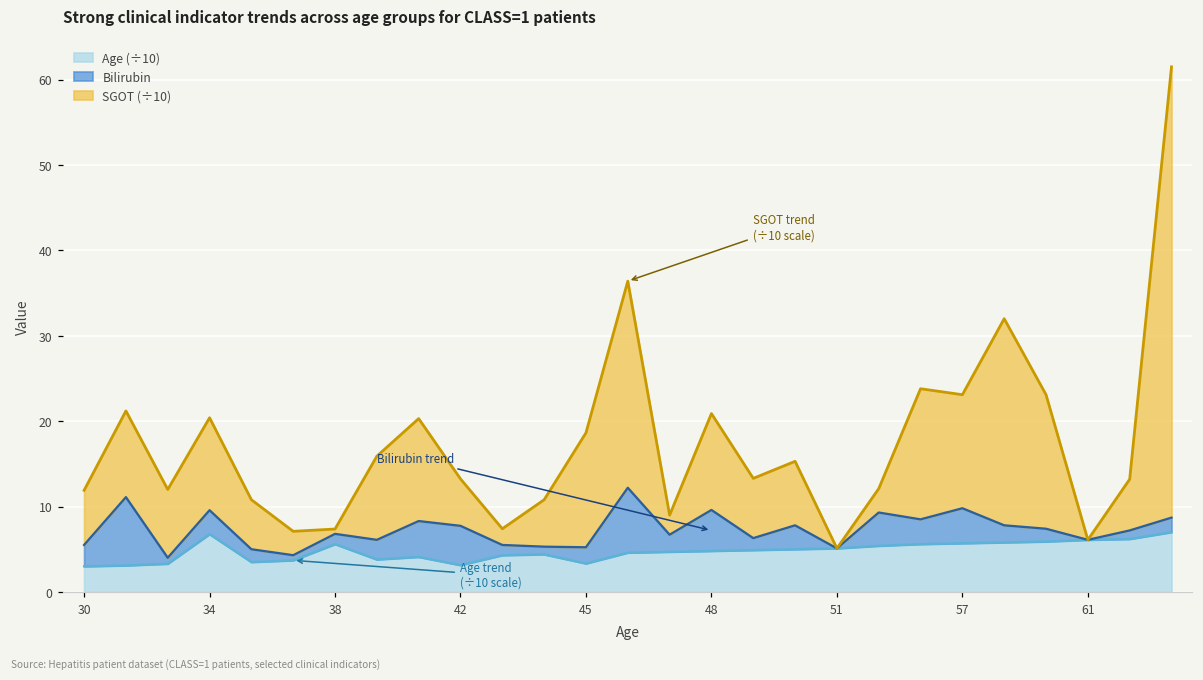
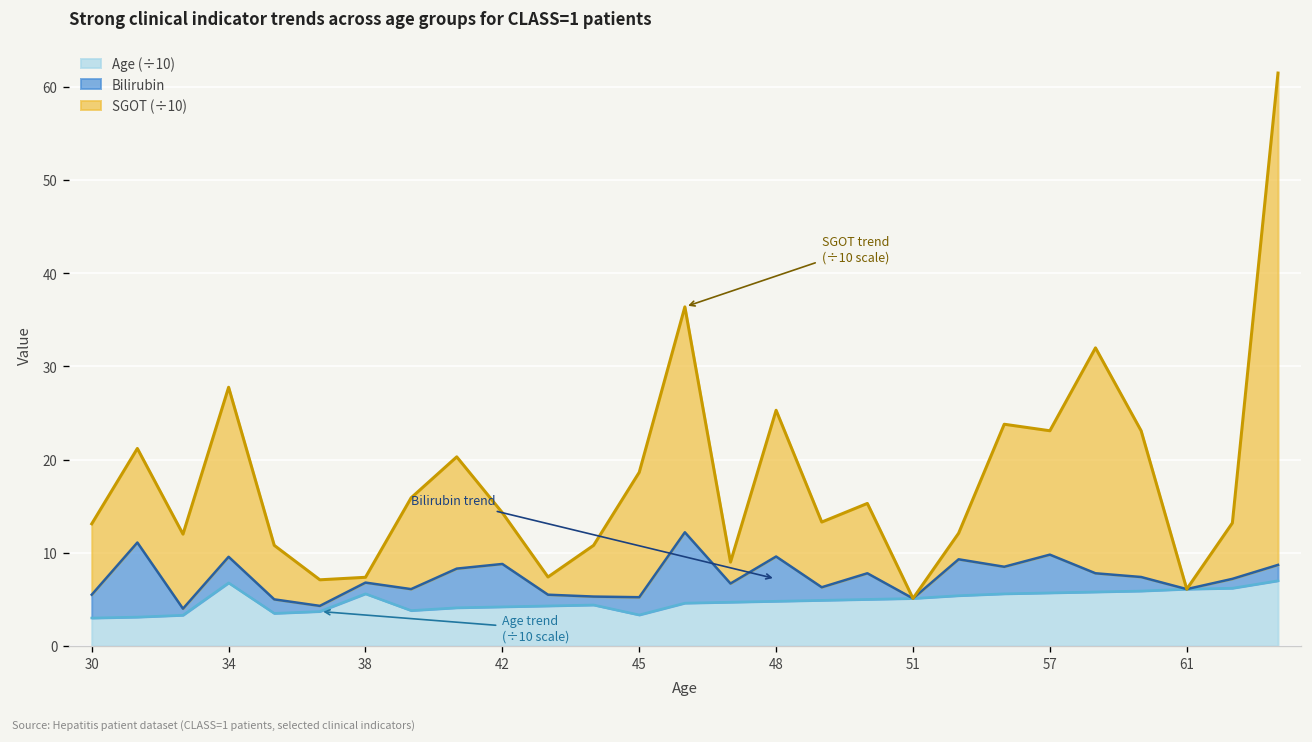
  {
    "Age (÷10)": {
      "30": 3,
      "34": 7,
      "38": 6,
-     "42": 3,
+     "42": 4,
      "45": 3,
      "48": 5,
      "57": 6
    },
    "Bilirubin": {
      "30": 3,
      "34": 3,
      "38": 1,
      "42": 5,
      "45": 2,
      "48": 5,
      "57": 4
    },
    "SGOT (÷10)": {
-     "30": 6,
-     "34": 11,
+     "30": 8,
+     "34": 18,
      "38": 1,
      "42": 5,
      "45": 13,
-     "48": 11,
+     "48": 16,
      "57": 13
    }
  }
